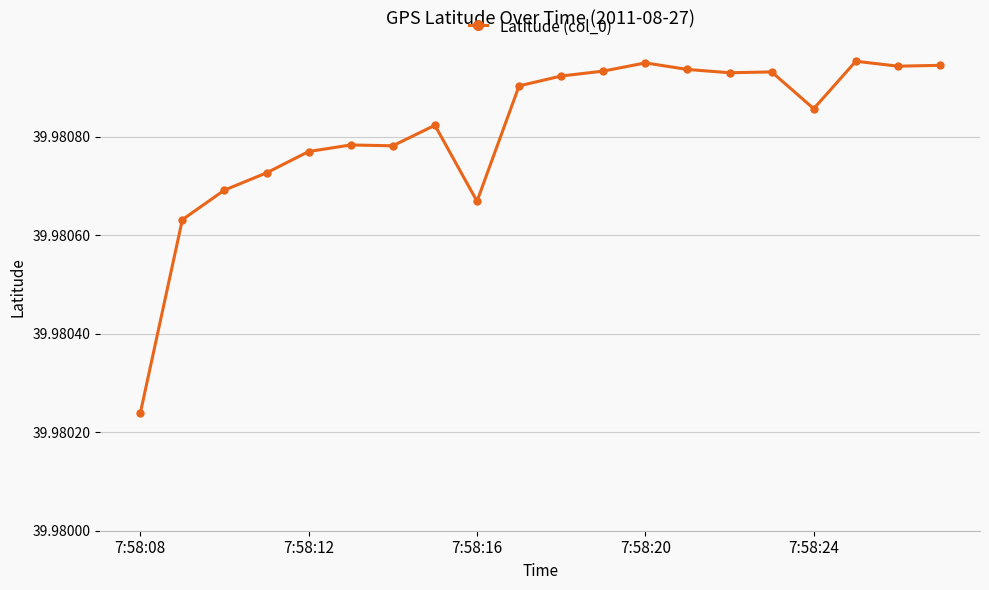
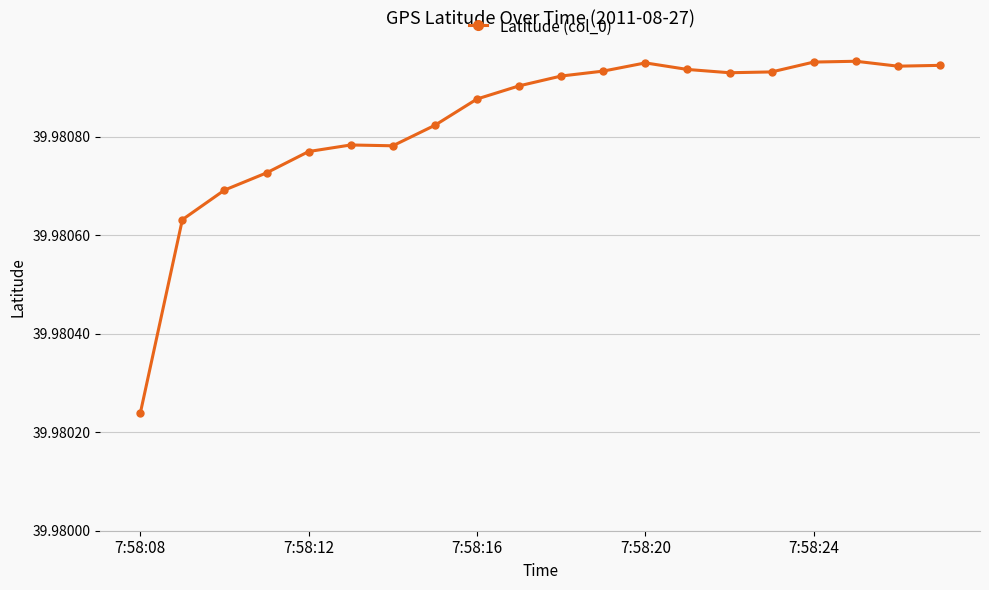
  {
    "7:58:08": 39.98024,
    "7:58:12": 39.98077,
-   "7:58:16": 39.98067,
+   "7:58:16": 39.98088,
    "7:58:20": 39.98095,
-   "7:58:24": 39.98086
+   "7:58:24": 39.98095
  }
